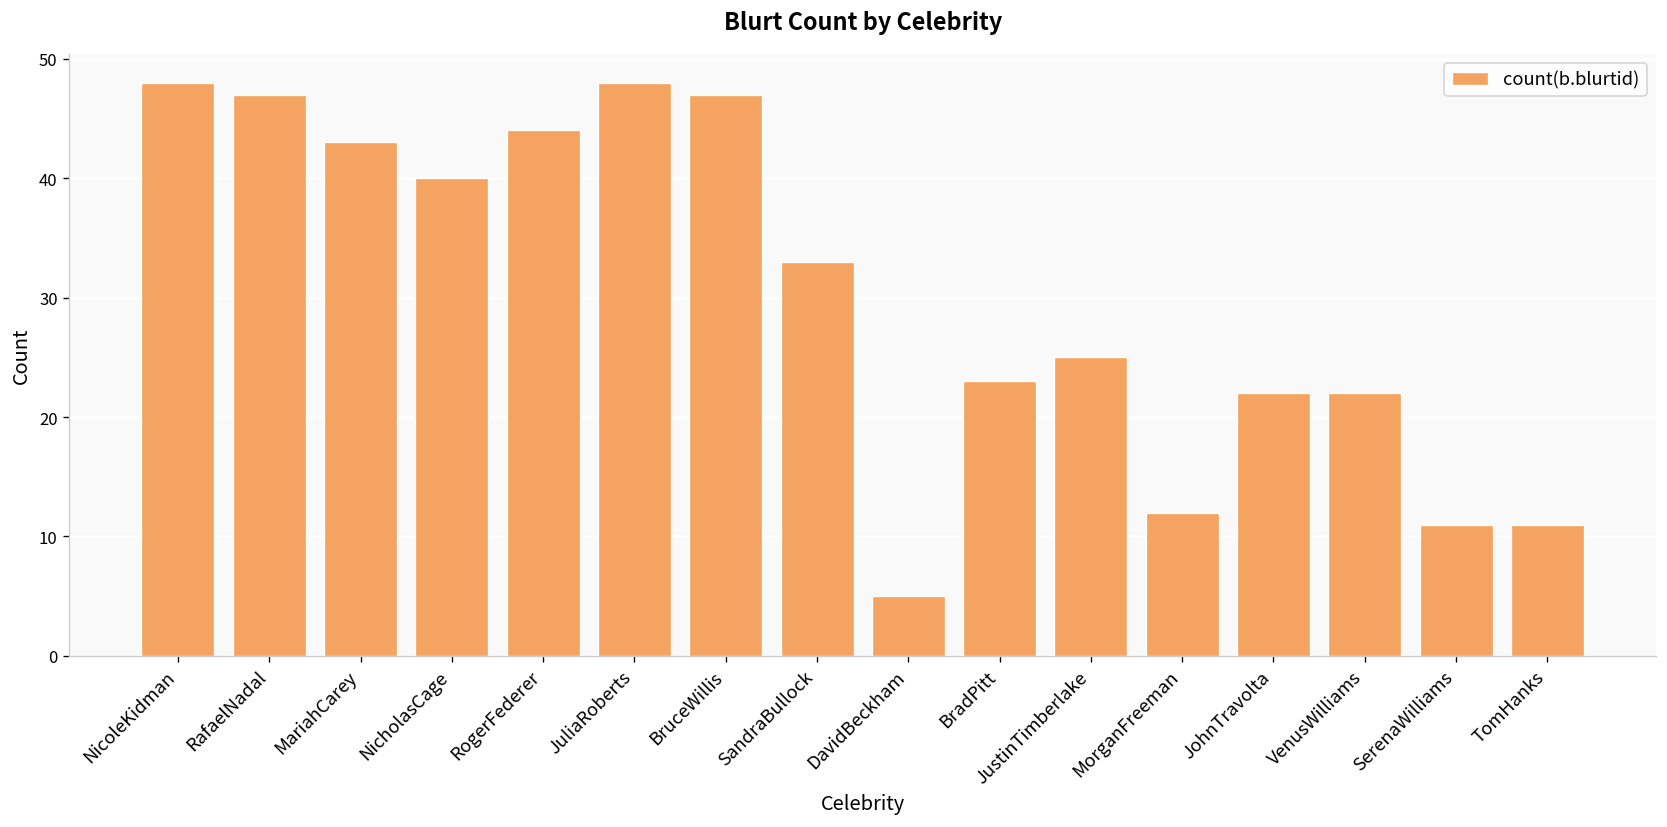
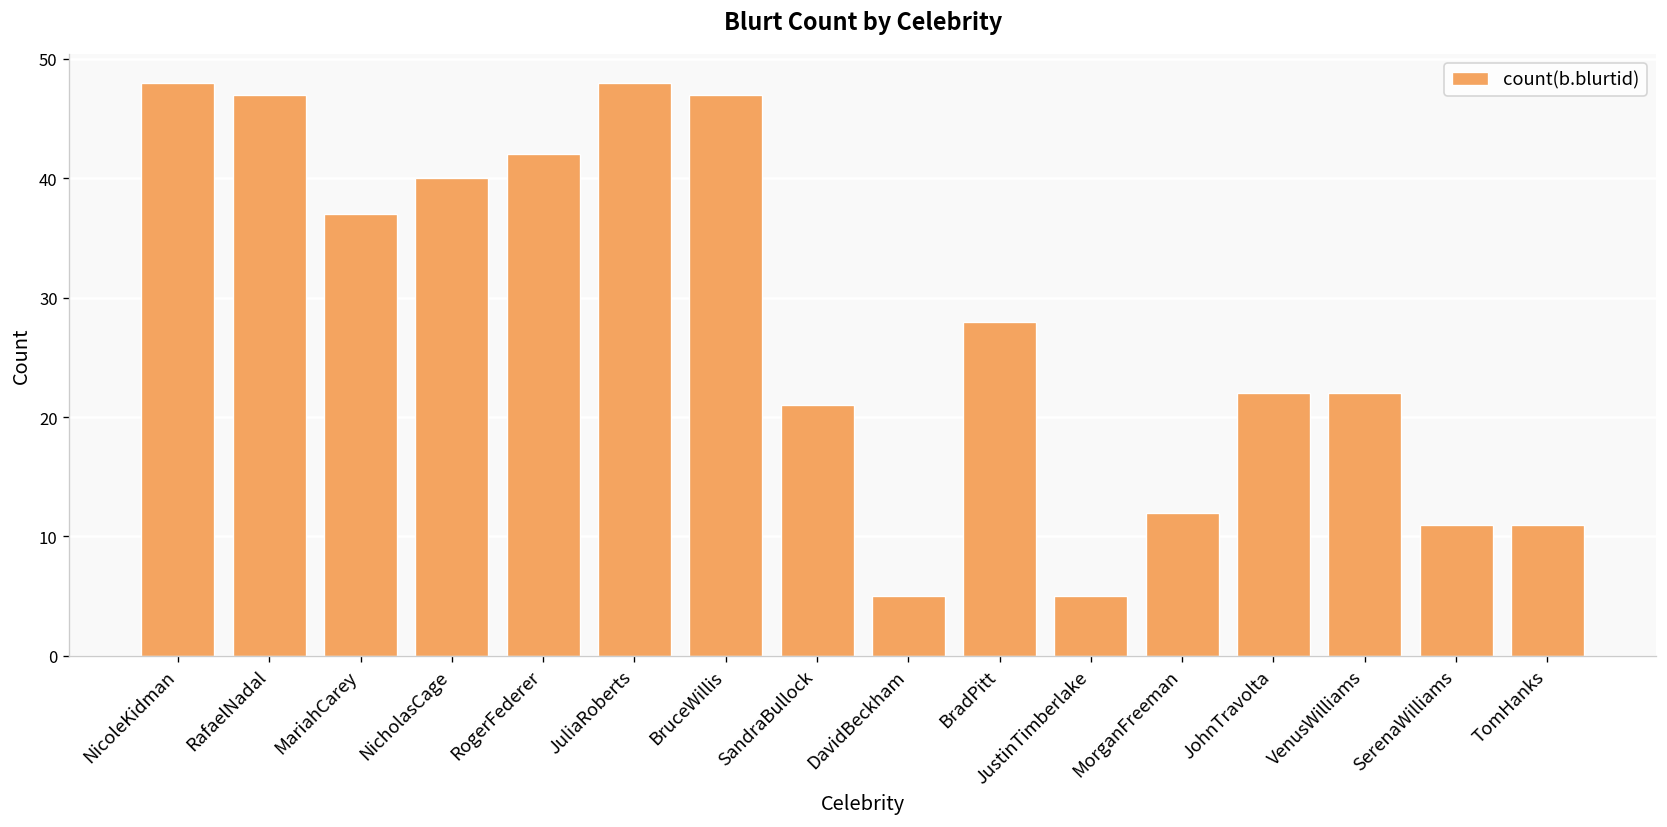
  {
    "NicoleKidman": 48,
    "RafaelNadal": 47,
-   "MariahCarey": 43,
+   "MariahCarey": 37,
    "NicholasCage": 40,
-   "RogerFederer": 44,
+   "RogerFederer": 42,
    "JuliaRoberts": 48,
    "BruceWillis": 47,
-   "SandraBullock": 33,
+   "SandraBullock": 21,
    "DavidBeckham": 5,
-   "BradPitt": 23,
-   "JustinTimberlake": 25,
+   "BradPitt": 28,
+   "JustinTimberlake": 5,
    "MorganFreeman": 12,
    "JohnTravolta": 22,
    "VenusWilliams": 22,
    "SerenaWilliams": 11,
    "TomHanks": 11
  }
